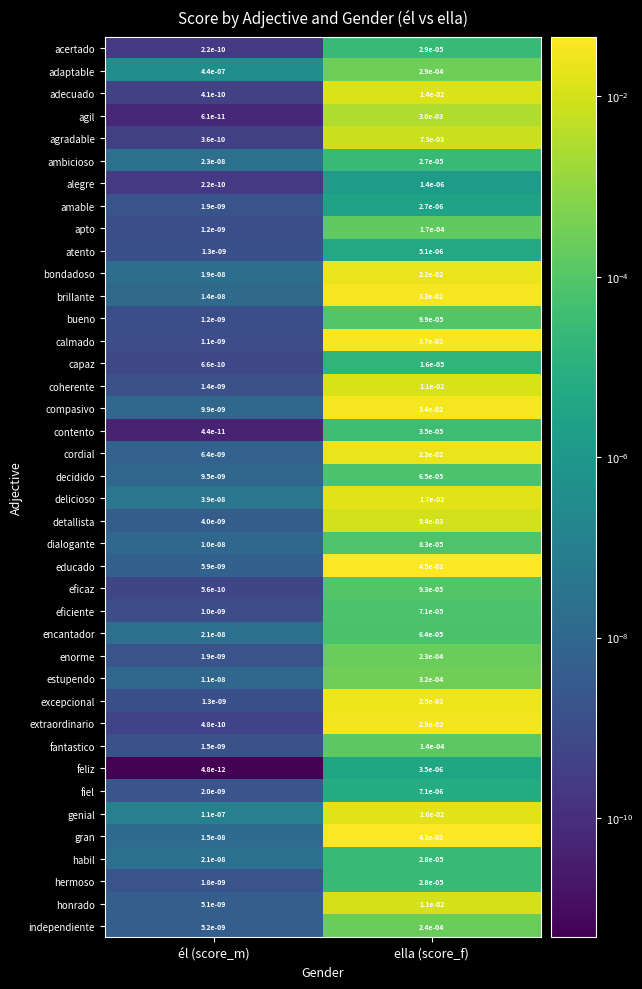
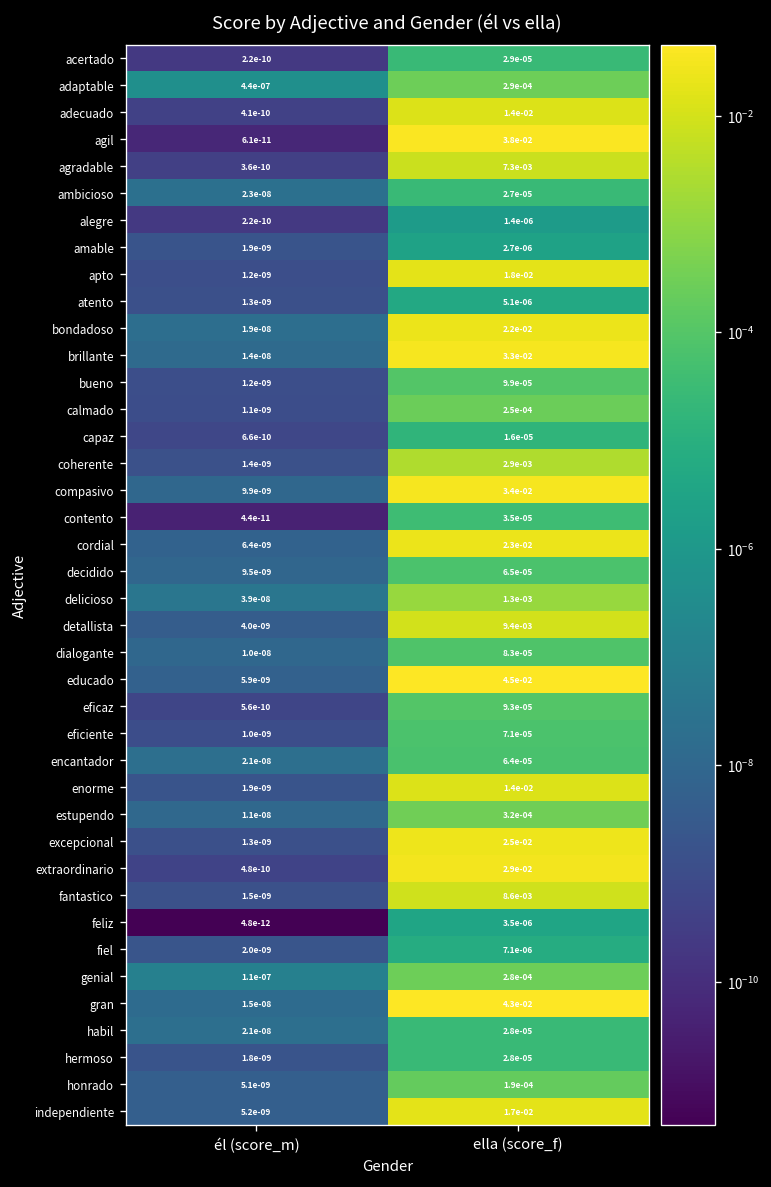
  {
    "acertado": {
      "él (score_m)": "2.2e-10",
      "ella (score_f)": "2.9e-05"
    },
    "adaptable": {
      "él (score_m)": "4.4e-07",
      "ella (score_f)": "2.9e-04"
    },
    "adecuado": {
      "él (score_m)": "4.1e-10",
      "ella (score_f)": "1.4e-02"
    },
    "agil": {
      "él (score_m)": "6.1e-11",
-     "ella (score_f)": "3.0e-03"
+     "ella (score_f)": "3.8e-02"
    },
    "agradable": {
      "él (score_m)": "3.6e-10",
      "ella (score_f)": "7.3e-03"
    },
    "ambicioso": {
      "él (score_m)": "2.3e-08",
      "ella (score_f)": "2.7e-05"
    },
    "alegre": {
      "él (score_m)": "2.2e-10",
      "ella (score_f)": "1.4e-06"
    },
    "amable": {
      "él (score_m)": "1.9e-09",
      "ella (score_f)": "2.7e-06"
    },
    "apto": {
      "él (score_m)": "1.2e-09",
-     "ella (score_f)": "1.7e-04"
+     "ella (score_f)": "1.8e-02"
    },
    "atento": {
      "él (score_m)": "1.3e-09",
      "ella (score_f)": "5.1e-06"
    },
    "bondadoso": {
      "él (score_m)": "1.9e-08",
      "ella (score_f)": "2.2e-02"
    },
    "brillante": {
      "él (score_m)": "1.4e-08",
      "ella (score_f)": "3.3e-02"
    },
    "bueno": {
      "él (score_m)": "1.2e-09",
      "ella (score_f)": "9.9e-05"
    },
    "calmado": {
      "él (score_m)": "1.1e-09",
-     "ella (score_f)": "3.7e-02"
+     "ella (score_f)": "2.5e-04"
    },
    "capaz": {
      "él (score_m)": "6.6e-10",
      "ella (score_f)": "1.6e-05"
    },
    "coherente": {
      "él (score_m)": "1.4e-09",
-     "ella (score_f)": "1.1e-02"
+     "ella (score_f)": "2.9e-03"
    },
    "compasivo": {
      "él (score_m)": "9.9e-09",
      "ella (score_f)": "3.4e-02"
    },
    "contento": {
      "él (score_m)": "4.4e-11",
      "ella (score_f)": "3.5e-05"
    },
    "cordial": {
      "él (score_m)": "6.4e-09",
      "ella (score_f)": "2.3e-02"
    },
    "decidido": {
      "él (score_m)": "9.5e-09",
      "ella (score_f)": "6.5e-05"
    },
    "delicioso": {
      "él (score_m)": "3.9e-08",
-     "ella (score_f)": "1.7e-02"
+     "ella (score_f)": "1.3e-03"
    },
    "detallista": {
      "él (score_m)": "4.0e-09",
      "ella (score_f)": "9.4e-03"
    },
    "dialogante": {
      "él (score_m)": "1.0e-08",
      "ella (score_f)": "8.3e-05"
    },
    "educado": {
      "él (score_m)": "5.9e-09",
      "ella (score_f)": "4.5e-02"
    },
    "eficaz": {
      "él (score_m)": "5.6e-10",
      "ella (score_f)": "9.3e-05"
    },
    "eficiente": {
      "él (score_m)": "1.0e-09",
      "ella (score_f)": "7.1e-05"
    },
    "encantador": {
      "él (score_m)": "2.1e-08",
      "ella (score_f)": "6.4e-05"
    },
    "enorme": {
      "él (score_m)": "1.9e-09",
-     "ella (score_f)": "2.3e-04"
+     "ella (score_f)": "1.4e-02"
    },
    "estupendo": {
      "él (score_m)": "1.1e-08",
      "ella (score_f)": "3.2e-04"
    },
    "excepcional": {
      "él (score_m)": "1.3e-09",
      "ella (score_f)": "2.5e-02"
    },
    "extraordinario": {
      "él (score_m)": "4.8e-10",
      "ella (score_f)": "2.9e-02"
    },
    "fantastico": {
      "él (score_m)": "1.5e-09",
-     "ella (score_f)": "1.4e-04"
+     "ella (score_f)": "8.6e-03"
    },
    "feliz": {
      "él (score_m)": "4.8e-12",
      "ella (score_f)": "3.5e-06"
    },
    "fiel": {
      "él (score_m)": "2.0e-09",
      "ella (score_f)": "7.1e-06"
    },
    "genial": {
      "él (score_m)": "1.1e-07",
-     "ella (score_f)": "1.6e-02"
+     "ella (score_f)": "2.8e-04"
    },
    "gran": {
      "él (score_m)": "1.5e-08",
      "ella (score_f)": "4.3e-02"
    },
    "habil": {
      "él (score_m)": "2.1e-08",
      "ella (score_f)": "2.8e-05"
    },
    "hermoso": {
      "él (score_m)": "1.8e-09",
      "ella (score_f)": "2.8e-05"
    },
    "honrado": {
      "él (score_m)": "5.1e-09",
-     "ella (score_f)": "1.1e-02"
+     "ella (score_f)": "1.9e-04"
    },
    "independiente": {
      "él (score_m)": "5.2e-09",
-     "ella (score_f)": "2.4e-04"
+     "ella (score_f)": "1.7e-02"
    }
  }
